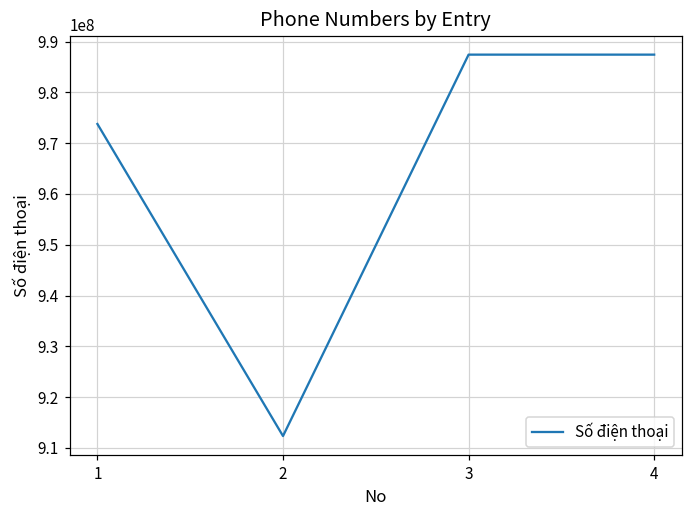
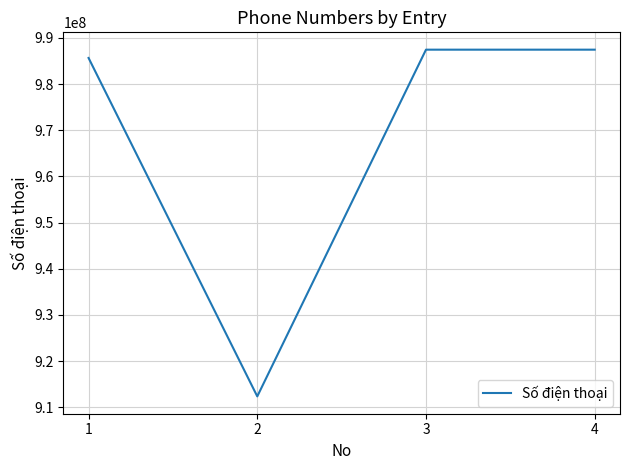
  {
-   "1": 974000000,
+   "1": 986000000,
    "2": 912000000,
    "3": 987000000,
    "4": 987000000
  }
